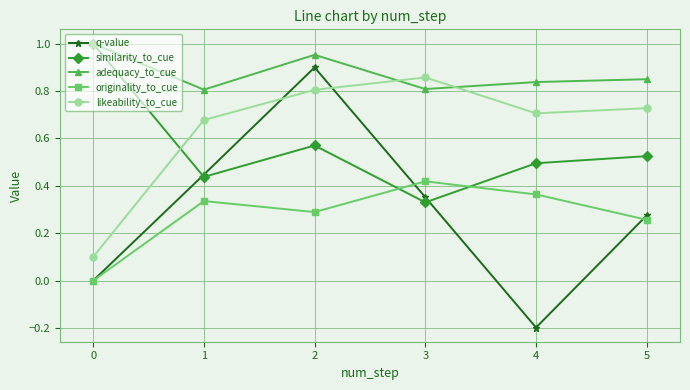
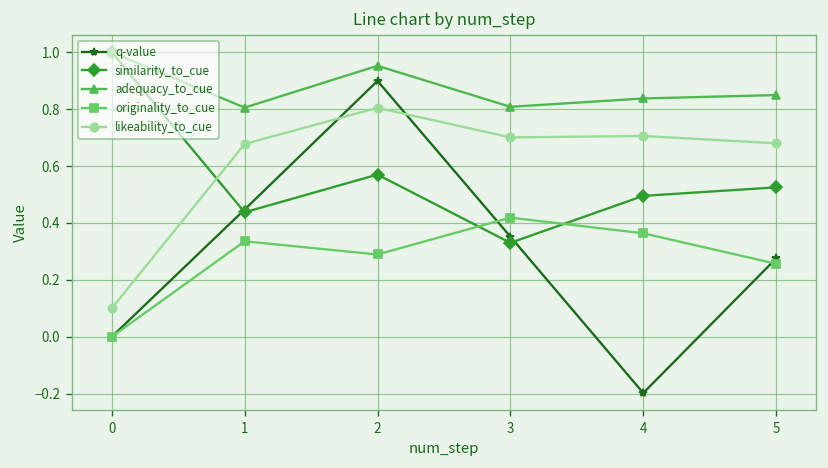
  {
    "likeability_to_cue": {
      "0": 0.10,
      "1": 0.68,
      "2": 0.80,
-     "3": 0.86,
+     "3": 0.70,
      "4": 0.71,
-     "5": 0.73
+     "5": 0.68
    }
  }
